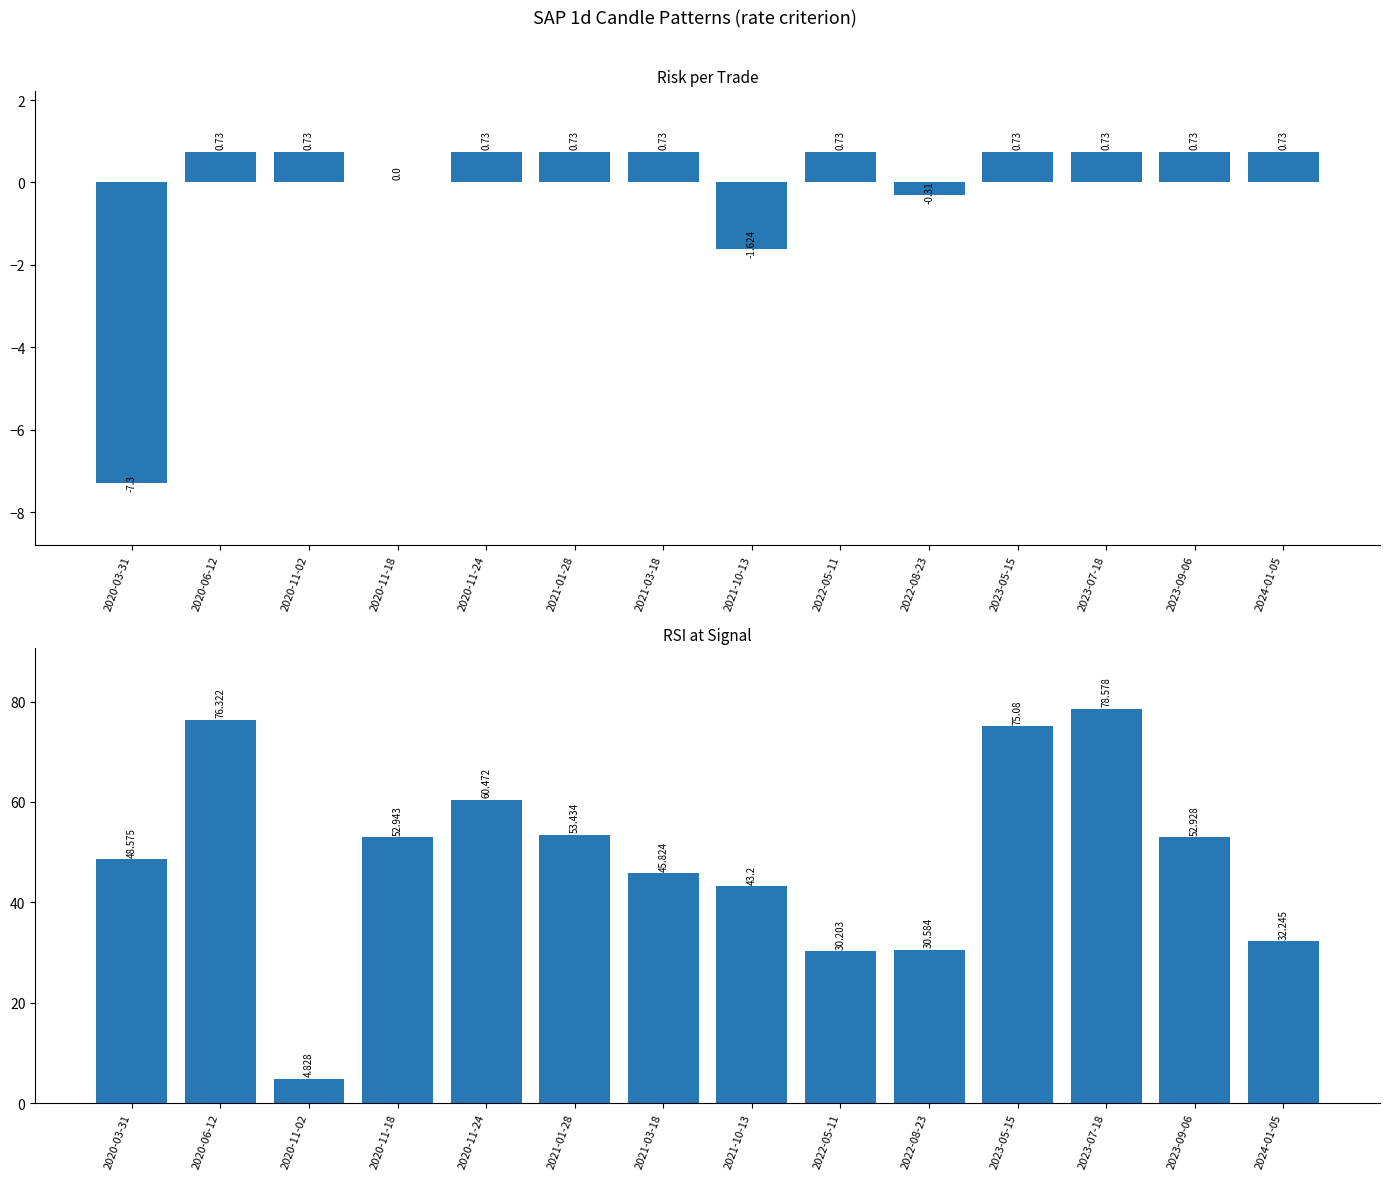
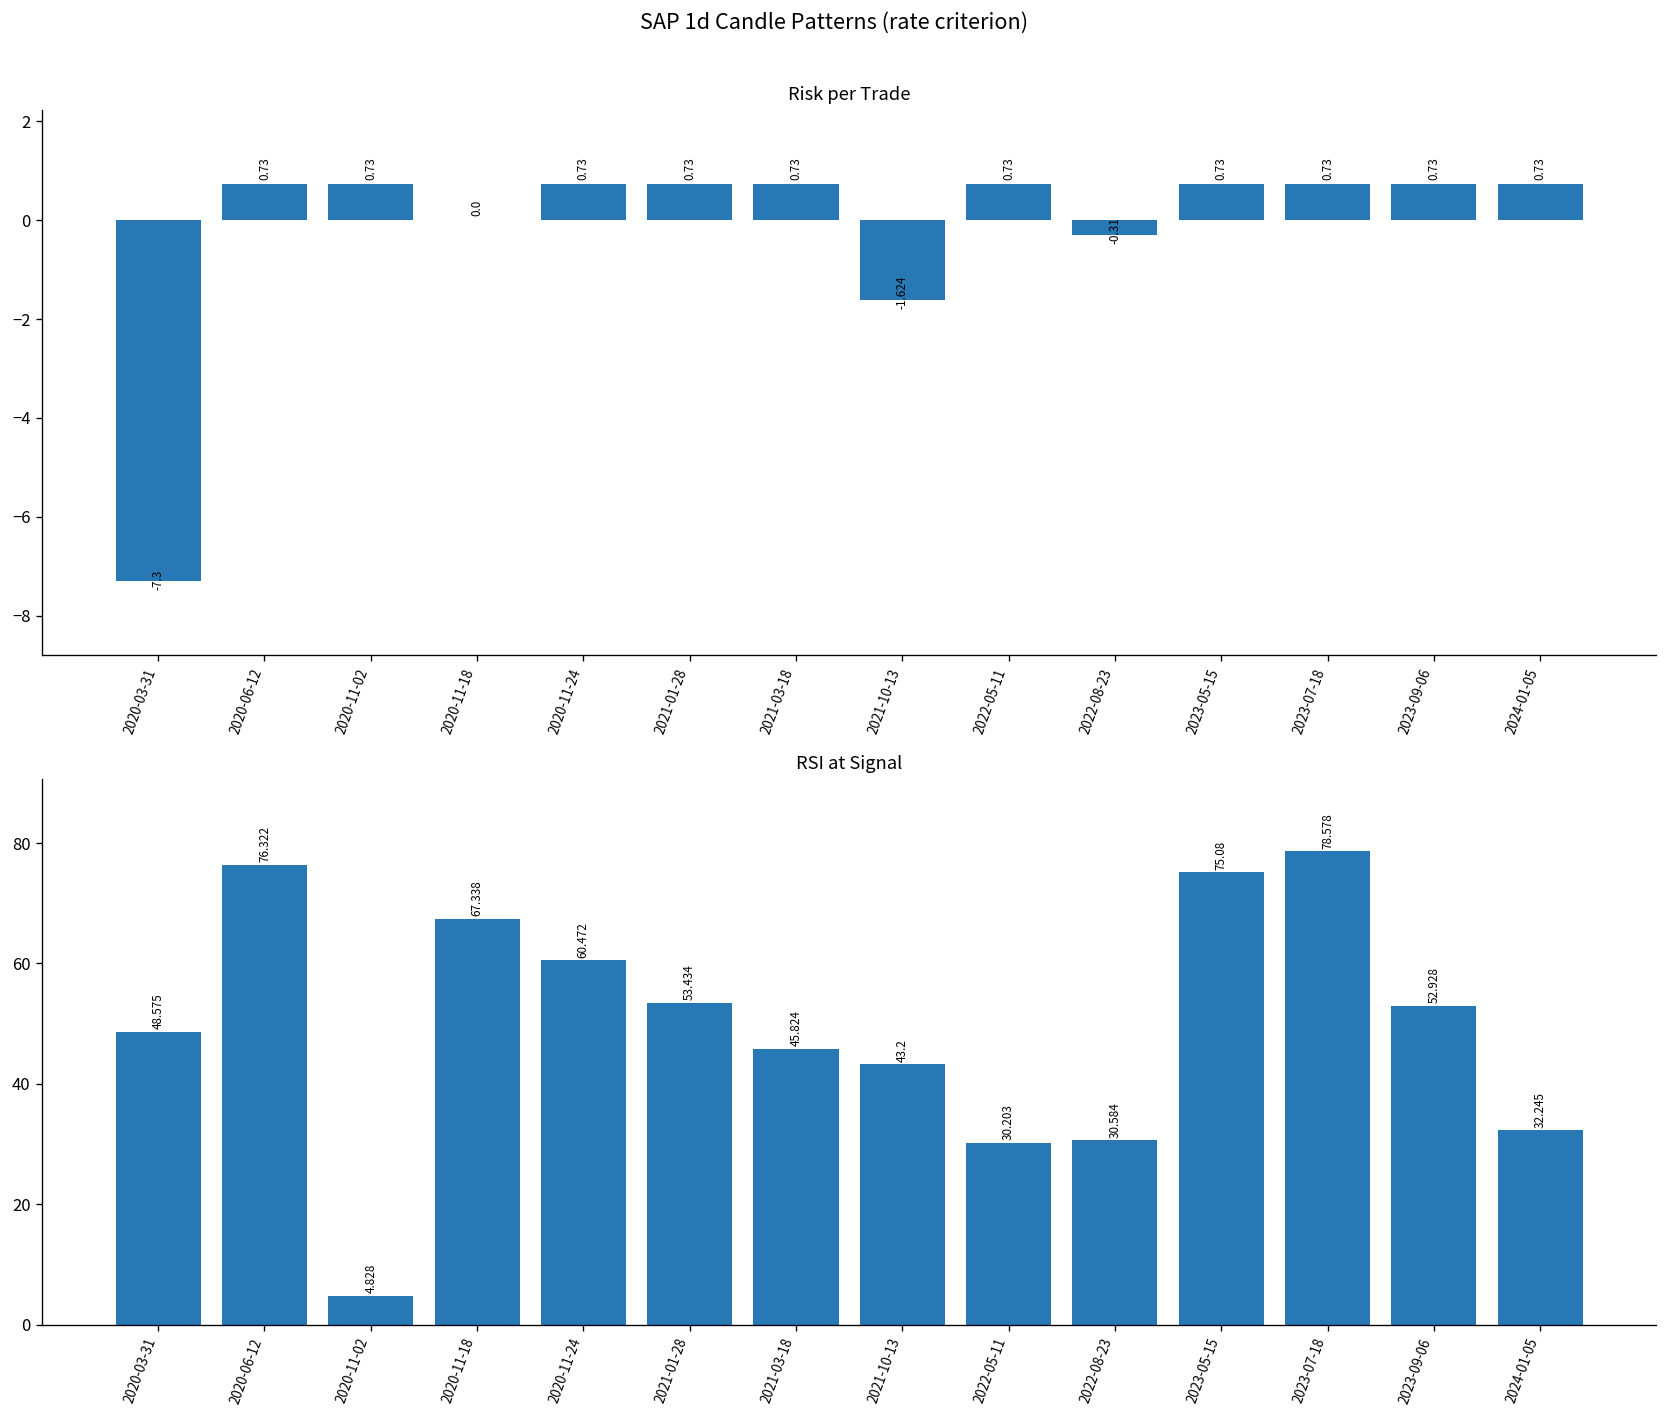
  {
    "Risk per Trade": {
      "2020-03-31": -7.3,
      "2020-06-12": 0.73,
      "2020-11-02": 0.73,
      "2020-11-18": 0.0,
      "2020-11-24": 0.73,
      "2021-01-28": 0.73,
      "2021-03-18": 0.73,
      "2021-10-13": -1.624,
      "2022-05-11": 0.73,
      "2022-08-23": -0.31,
      "2023-05-15": 0.73,
      "2023-07-18": 0.73,
      "2023-09-06": 0.73,
      "2024-01-05": 0.73
    },
    "RSI at Signal": {
      "2020-03-31": 48.575,
      "2020-06-12": 76.322,
      "2020-11-02": 4.828,
-     "2020-11-18": 52.943,
+     "2020-11-18": 67.338,
      "2020-11-24": 60.472,
      "2021-01-28": 53.434,
      "2021-03-18": 45.824,
      "2021-10-13": 43.2,
      "2022-05-11": 30.203,
      "2022-08-23": 30.584,
      "2023-05-15": 75.08,
      "2023-07-18": 78.578,
      "2023-09-06": 52.928,
      "2024-01-05": 32.245
    }
  }
